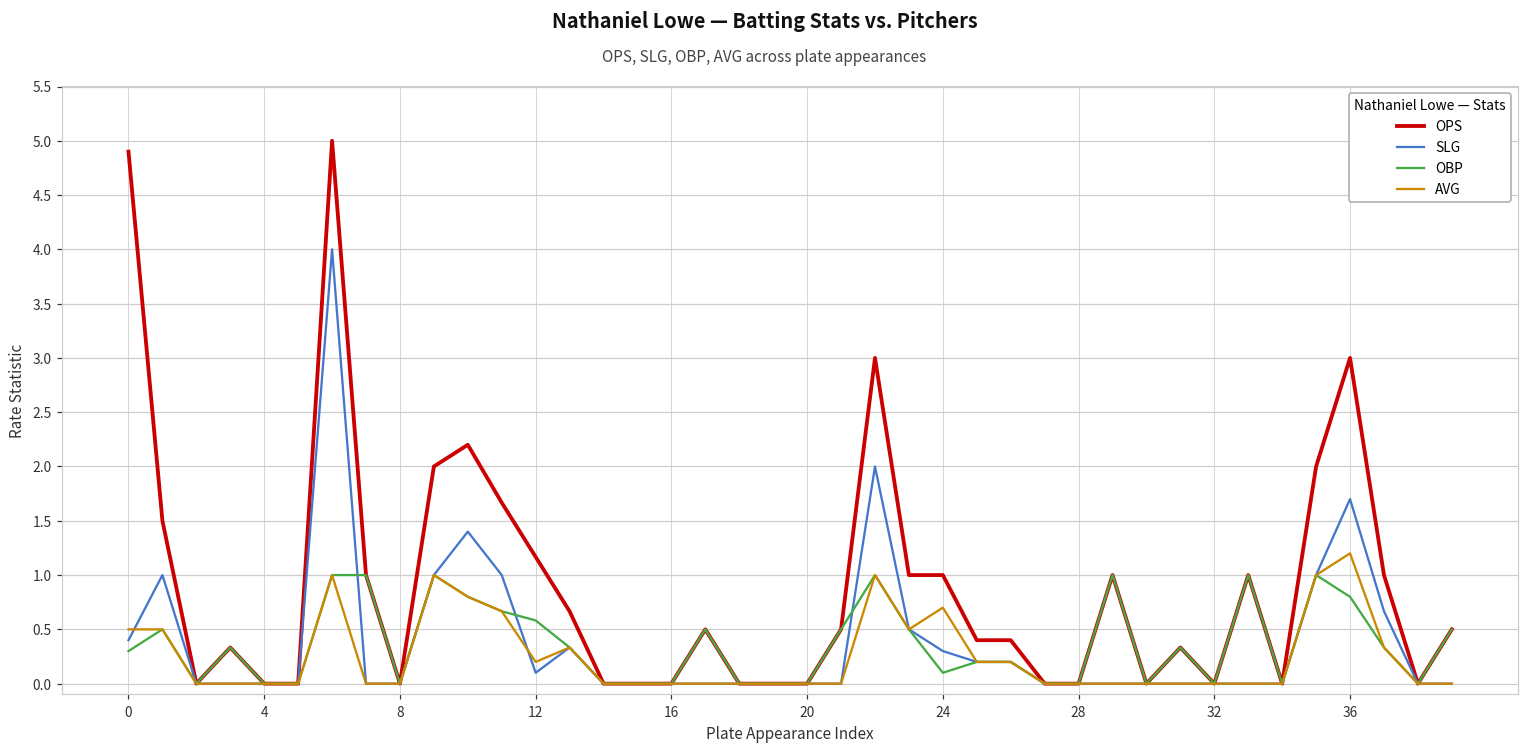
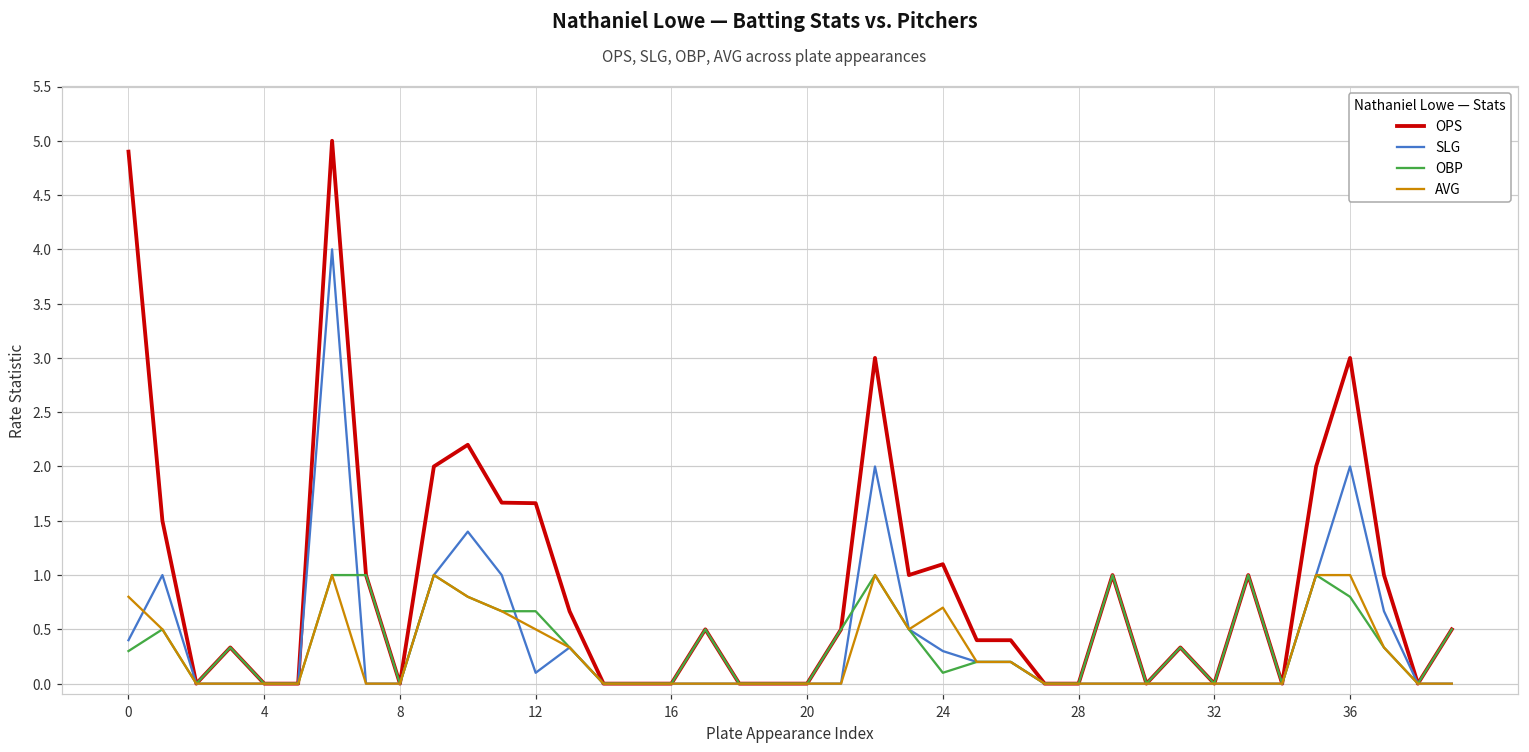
  {
    "OPS": {
      "0": 4.9,
-     "12": 1.2,
-     "24": 1.0,
+     "12": 1.7,
+     "24": 1.1,
      "36": 3.0
    },
    "SLG": {
      "0": 0.4,
      "12": 0.1,
      "24": 0.3,
-     "36": 1.7
+     "36": 2.0
    },
    "OBP": {
      "0": 0.3,
-     "12": 0.6,
+     "12": 0.7,
      "24": 0.1,
      "36": 0.8
    },
    "AVG": {
-     "0": 0.5,
-     "12": 0.2,
+     "0": 0.8,
+     "12": 0.5,
      "24": 0.7,
-     "36": 1.2
+     "36": 1.0
    }
  }
